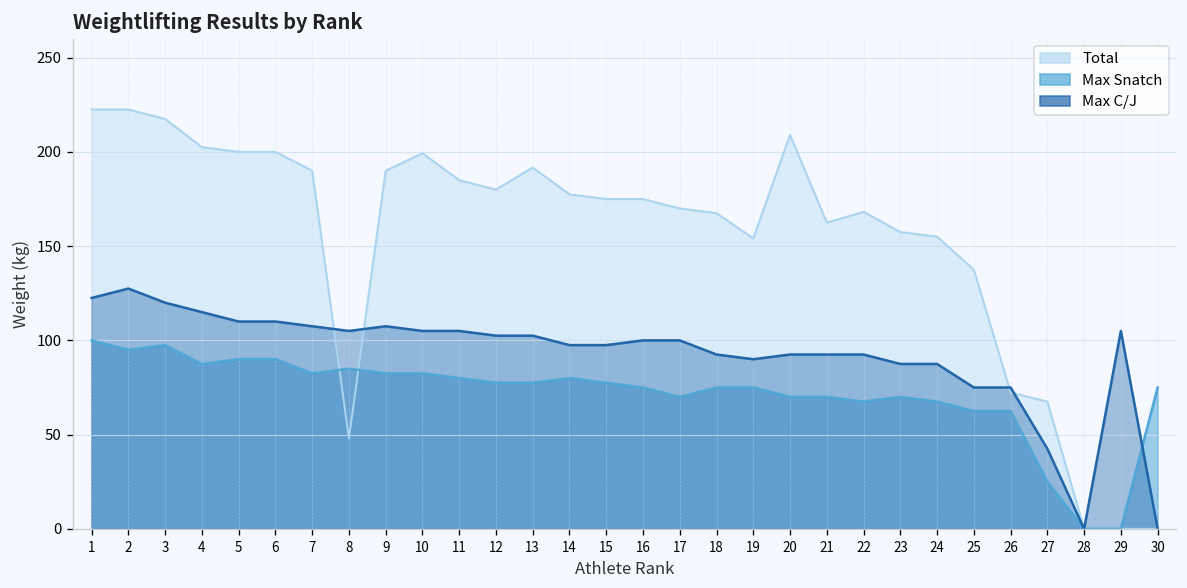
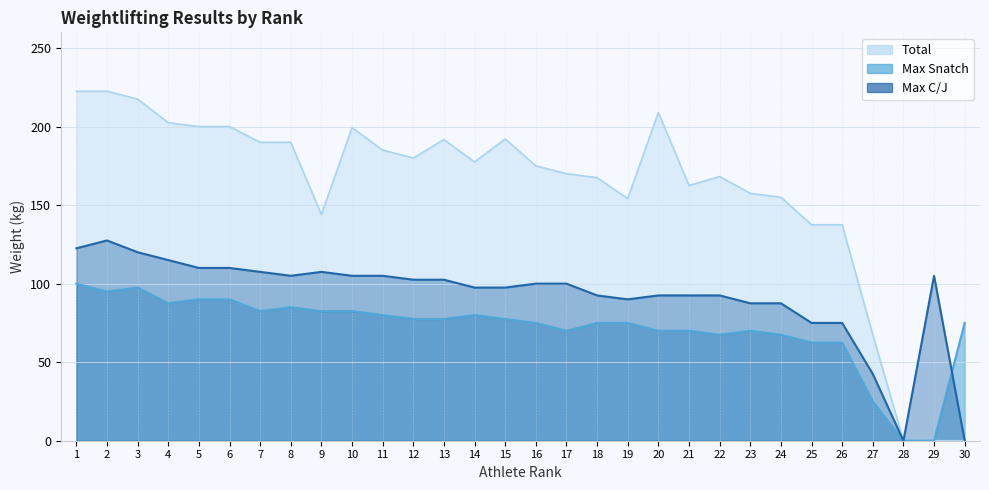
  {
    "Total": {
      "1": 223,
      "2": 223,
      "3": 218,
      "4": 203,
      "5": 200,
      "6": 200,
      "7": 190,
-     "8": 48,
-     "9": 190,
+     "8": 190,
+     "9": 144,
      "10": 199,
      "11": 185,
      "12": 180,
      "13": 192,
      "14": 178,
-     "15": 175,
+     "15": 192,
      "16": 175,
      "17": 170,
      "18": 168,
      "19": 154,
      "20": 209,
      "21": 163,
      "22": 168,
      "23": 158,
      "24": 155,
      "25": 138,
-     "26": 72,
+     "26": 138,
      "27": 68
    }
  }
